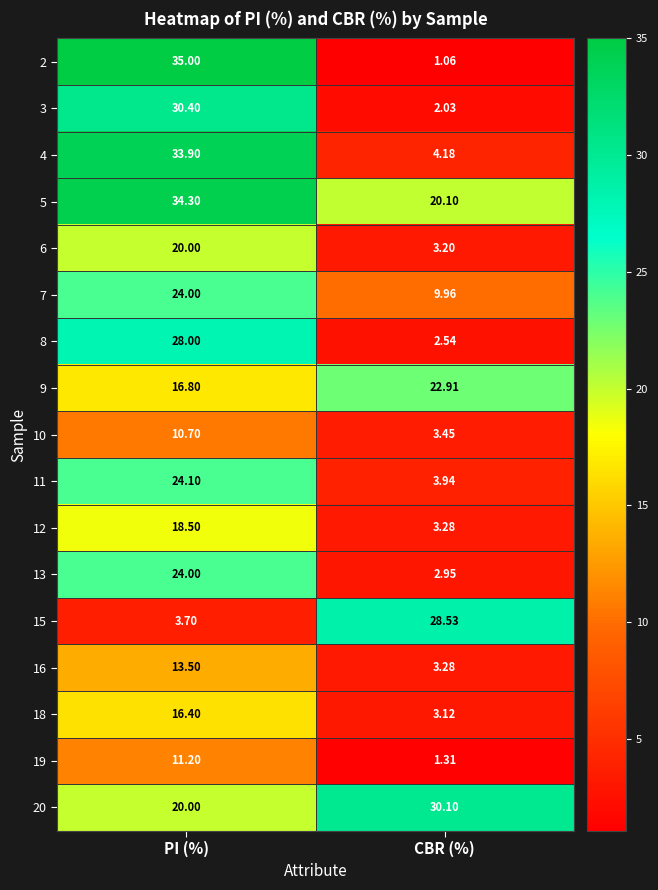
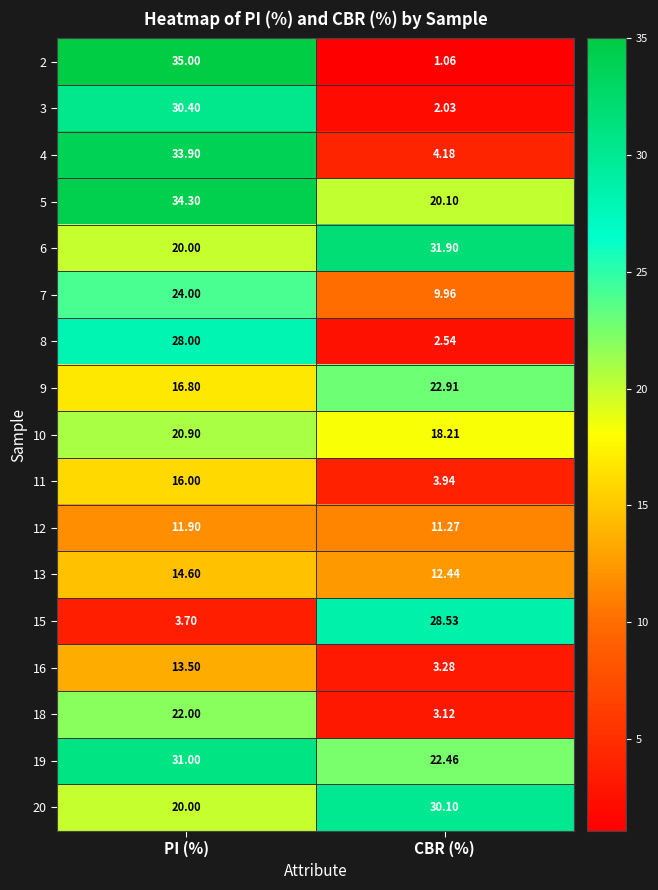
  {
    "2": {
      "PI (%)": 35.00,
      "CBR (%)": 1.06
    },
    "3": {
      "PI (%)": 30.40,
      "CBR (%)": 2.03
    },
    "4": {
      "PI (%)": 33.90,
      "CBR (%)": 4.18
    },
    "5": {
      "PI (%)": 34.30,
      "CBR (%)": 20.10
    },
    "6": {
      "PI (%)": 20.00,
-     "CBR (%)": 3.20
+     "CBR (%)": 31.90
    },
    "7": {
      "PI (%)": 24.00,
      "CBR (%)": 9.96
    },
    "8": {
      "PI (%)": 28.00,
      "CBR (%)": 2.54
    },
    "9": {
      "PI (%)": 16.80,
      "CBR (%)": 22.91
    },
    "10": {
-     "PI (%)": 10.70,
-     "CBR (%)": 3.45
+     "PI (%)": 20.90,
+     "CBR (%)": 18.21
    },
    "11": {
-     "PI (%)": 24.10,
+     "PI (%)": 16.00,
      "CBR (%)": 3.94
    },
    "12": {
-     "PI (%)": 18.50,
-     "CBR (%)": 3.28
+     "PI (%)": 11.90,
+     "CBR (%)": 11.27
    },
    "13": {
-     "PI (%)": 24.00,
-     "CBR (%)": 2.95
+     "PI (%)": 14.60,
+     "CBR (%)": 12.44
    },
    "15": {
      "PI (%)": 3.70,
      "CBR (%)": 28.53
    },
    "16": {
      "PI (%)": 13.50,
      "CBR (%)": 3.28
    },
    "18": {
-     "PI (%)": 16.40,
+     "PI (%)": 22.00,
      "CBR (%)": 3.12
    },
    "19": {
-     "PI (%)": 11.20,
-     "CBR (%)": 1.31
+     "PI (%)": 31.00,
+     "CBR (%)": 22.46
    },
    "20": {
      "PI (%)": 20.00,
      "CBR (%)": 30.10
    }
  }
